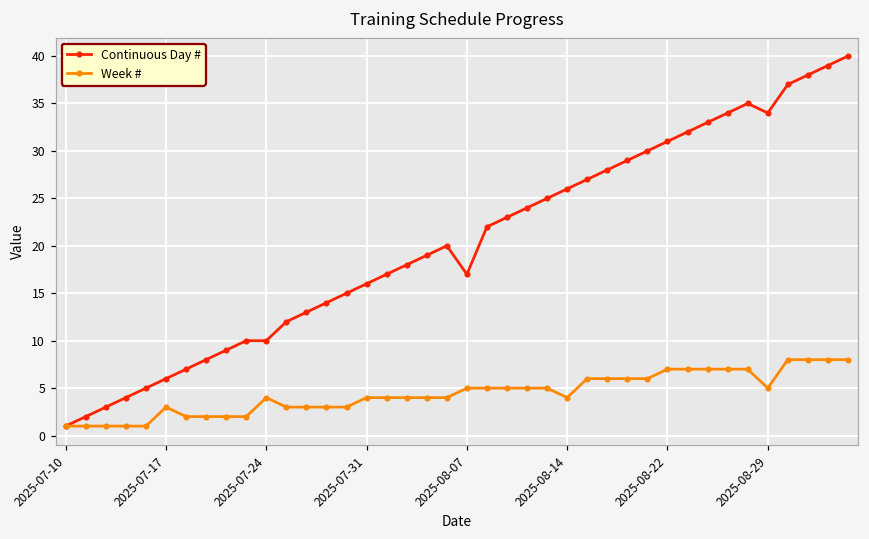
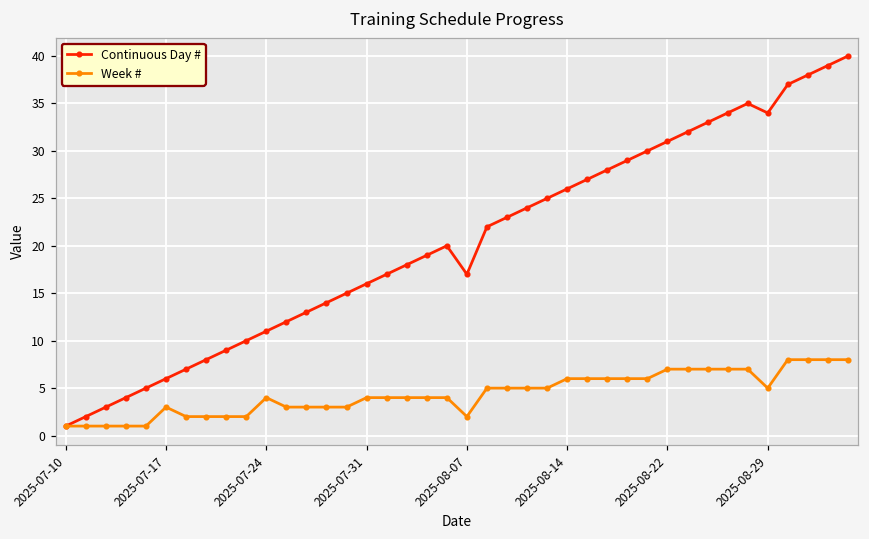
  {
    "Continuous Day #": {
      "2025-07-17": 6,
-     "2025-07-24": 10,
+     "2025-07-24": 11,
      "2025-07-31": 16,
      "2025-08-07": 17,
      "2025-08-14": 26,
      "2025-08-22": 31,
      "2025-08-29": 34
    },
    "Week #": {
      "2025-07-17": 3,
      "2025-07-24": 4,
      "2025-07-31": 4,
-     "2025-08-07": 5,
-     "2025-08-14": 4,
+     "2025-08-07": 2,
+     "2025-08-14": 6,
      "2025-08-22": 7,
      "2025-08-29": 5
    }
  }
